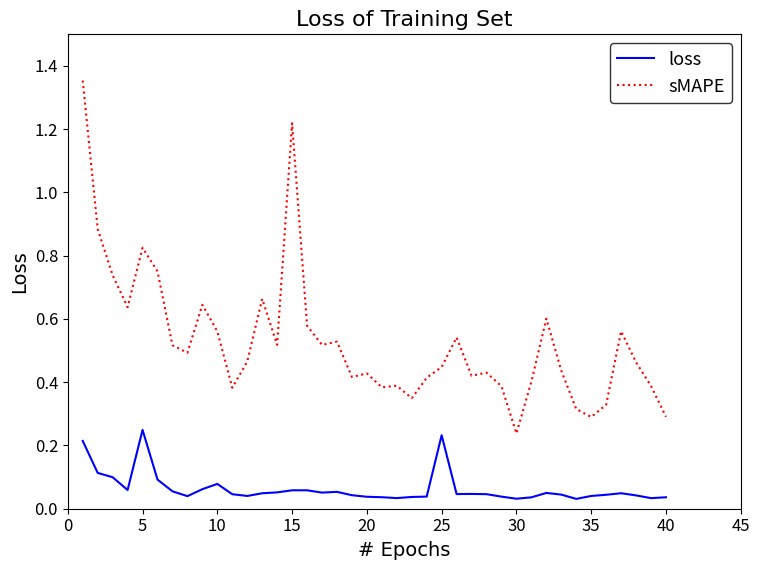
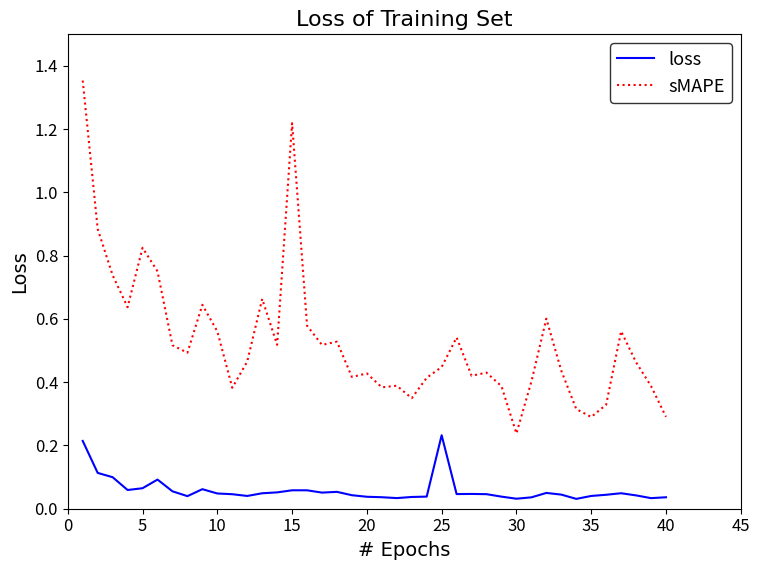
  {
    "loss": {
-     "5": 0.25,
-     "10": 0.08,
+     "5": 0.06,
+     "10": 0.05,
      "15": 0.06,
      "20": 0.04,
      "25": 0.23,
      "30": 0.03,
      "35": 0.04,
      "40": 0.04
    },
    "sMAPE": {
      "5": 0.83,
      "10": 0.56,
      "15": 1.22,
      "20": 0.43,
      "25": 0.45,
      "30": 0.24,
      "35": 0.29,
      "40": 0.29
    }
  }
